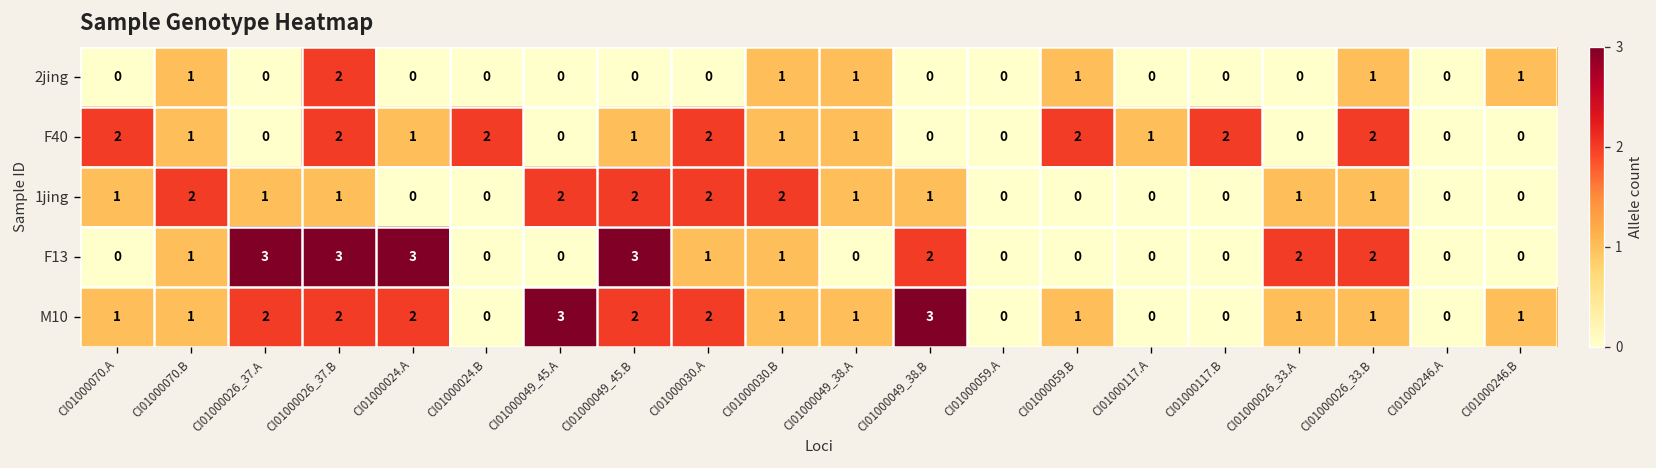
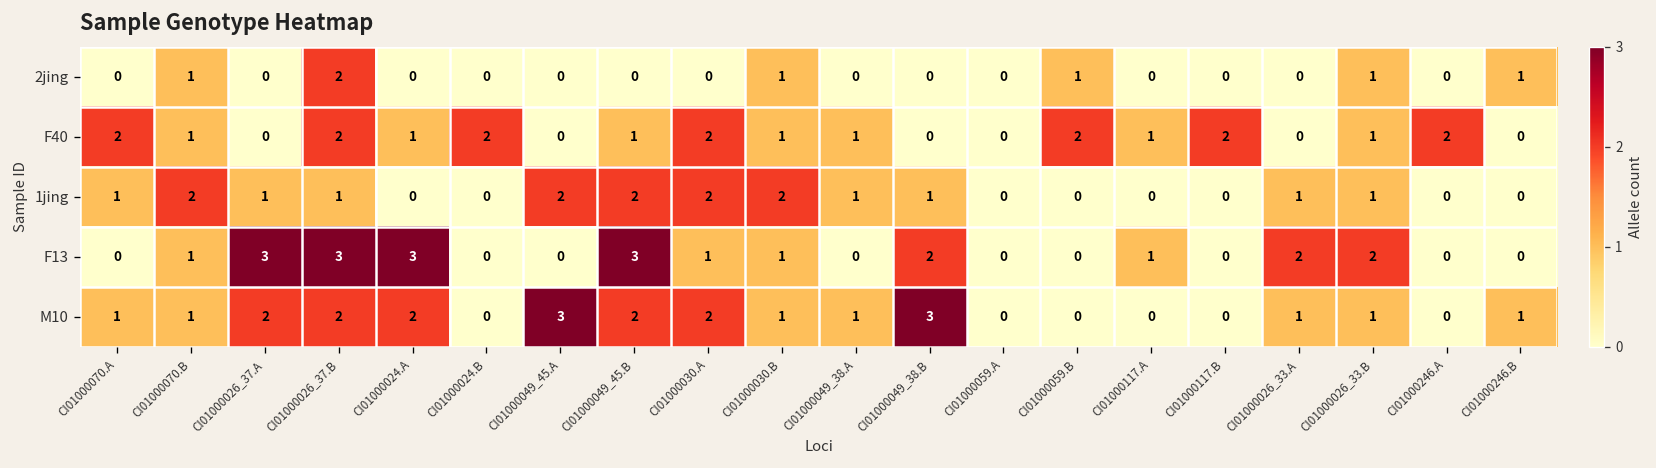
  {
    "2jing": {
      "CI01000070.A": 0,
      "CI01000070.B": 1,
      "CI01000026_37.A": 0,
      "CI01000026_37.B": 2,
      "CI01000024.A": 0,
      "CI01000024.B": 0,
      "CI01000049_45.A": 0,
      "CI01000049_45.B": 0,
      "CI01000030.A": 0,
      "CI01000030.B": 1,
-     "CI01000049_38.A": 1,
+     "CI01000049_38.A": 0,
      "CI01000049_38.B": 0,
      "CI01000059.A": 0,
      "CI01000059.B": 1,
      "CI01000117.A": 0,
      "CI01000117.B": 0,
      "CI01000026_33.A": 0,
      "CI01000026_33.B": 1,
      "CI01000246.A": 0,
      "CI01000246.B": 1
    },
    "F40": {
      "CI01000070.A": 2,
      "CI01000070.B": 1,
      "CI01000026_37.A": 0,
      "CI01000026_37.B": 2,
      "CI01000024.A": 1,
      "CI01000024.B": 2,
      "CI01000049_45.A": 0,
      "CI01000049_45.B": 1,
      "CI01000030.A": 2,
      "CI01000030.B": 1,
      "CI01000049_38.A": 1,
      "CI01000049_38.B": 0,
      "CI01000059.A": 0,
      "CI01000059.B": 2,
      "CI01000117.A": 1,
      "CI01000117.B": 2,
      "CI01000026_33.A": 0,
-     "CI01000026_33.B": 2,
-     "CI01000246.A": 0,
+     "CI01000026_33.B": 1,
+     "CI01000246.A": 2,
      "CI01000246.B": 0
    },
    "1jing": {
      "CI01000070.A": 1,
      "CI01000070.B": 2,
      "CI01000026_37.A": 1,
      "CI01000026_37.B": 1,
      "CI01000024.A": 0,
      "CI01000024.B": 0,
      "CI01000049_45.A": 2,
      "CI01000049_45.B": 2,
      "CI01000030.A": 2,
      "CI01000030.B": 2,
      "CI01000049_38.A": 1,
      "CI01000049_38.B": 1,
      "CI01000059.A": 0,
      "CI01000059.B": 0,
      "CI01000117.A": 0,
      "CI01000117.B": 0,
      "CI01000026_33.A": 1,
      "CI01000026_33.B": 1,
      "CI01000246.A": 0,
      "CI01000246.B": 0
    },
    "F13": {
      "CI01000070.A": 0,
      "CI01000070.B": 1,
      "CI01000026_37.A": 3,
      "CI01000026_37.B": 3,
      "CI01000024.A": 3,
      "CI01000024.B": 0,
      "CI01000049_45.A": 0,
      "CI01000049_45.B": 3,
      "CI01000030.A": 1,
      "CI01000030.B": 1,
      "CI01000049_38.A": 0,
      "CI01000049_38.B": 2,
      "CI01000059.A": 0,
      "CI01000059.B": 0,
-     "CI01000117.A": 0,
+     "CI01000117.A": 1,
      "CI01000117.B": 0,
      "CI01000026_33.A": 2,
      "CI01000026_33.B": 2,
      "CI01000246.A": 0,
      "CI01000246.B": 0
    },
    "M10": {
      "CI01000070.A": 1,
      "CI01000070.B": 1,
      "CI01000026_37.A": 2,
      "CI01000026_37.B": 2,
      "CI01000024.A": 2,
      "CI01000024.B": 0,
      "CI01000049_45.A": 3,
      "CI01000049_45.B": 2,
      "CI01000030.A": 2,
      "CI01000030.B": 1,
      "CI01000049_38.A": 1,
      "CI01000049_38.B": 3,
      "CI01000059.A": 0,
-     "CI01000059.B": 1,
+     "CI01000059.B": 0,
      "CI01000117.A": 0,
      "CI01000117.B": 0,
      "CI01000026_33.A": 1,
      "CI01000026_33.B": 1,
      "CI01000246.A": 0,
      "CI01000246.B": 1
    }
  }
